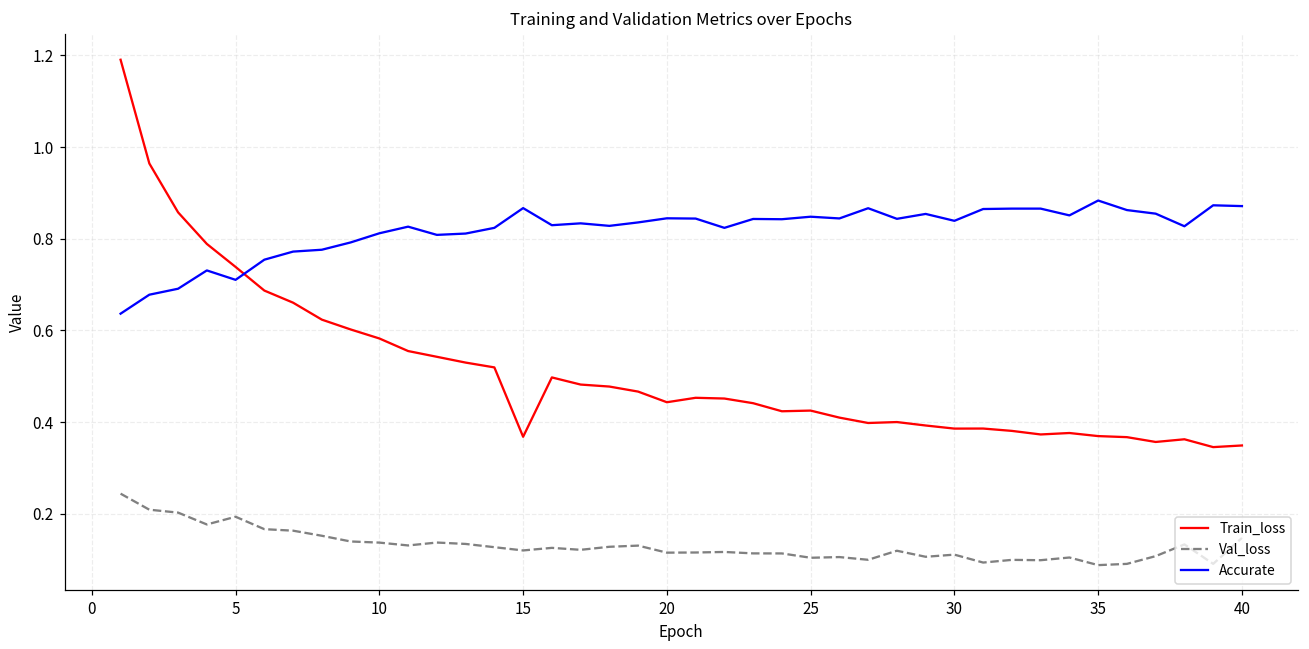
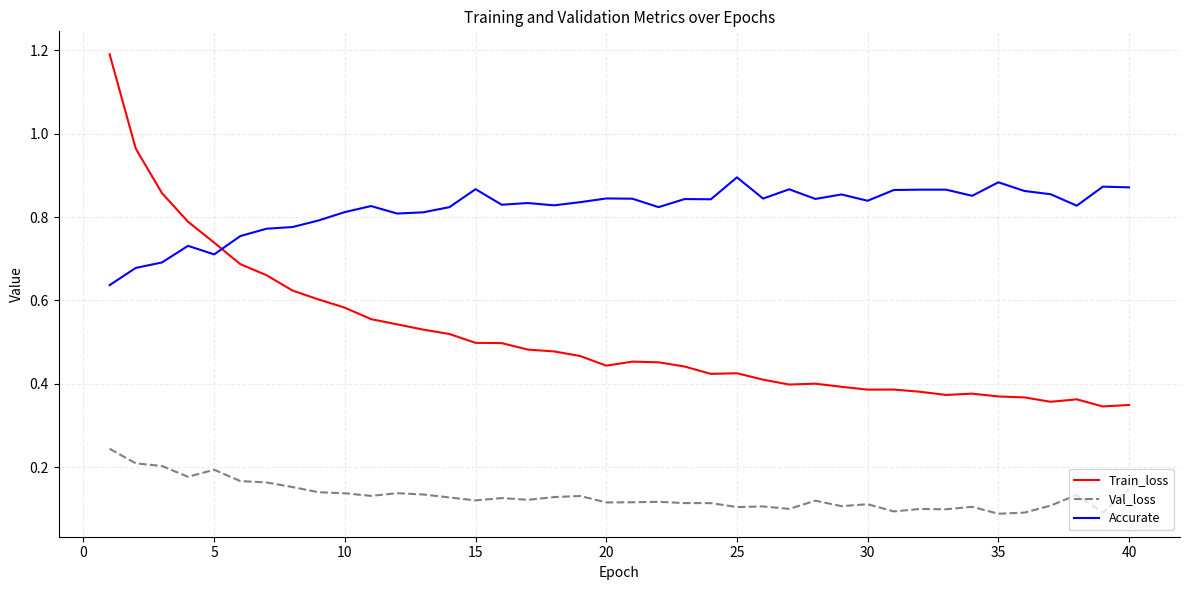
  {
    "Train_loss": {
      "5": 0.74,
      "10": 0.58,
-     "15": 0.37,
+     "15": 0.50,
      "20": 0.44,
      "25": 0.43,
      "30": 0.39,
      "35": 0.37,
      "40": 0.35
    },
    "Val_loss": {
      "5": 0.19,
      "10": 0.14,
      "15": 0.12,
      "20": 0.12,
      "25": 0.10,
      "30": 0.11,
      "35": 0.09
    },
    "Accurate": {
      "5": 0.71,
      "10": 0.81,
      "15": 0.87,
      "20": 0.84,
-     "25": 0.85,
+     "25": 0.90,
      "30": 0.84,
      "35": 0.88,
      "40": 0.87
    }
  }
